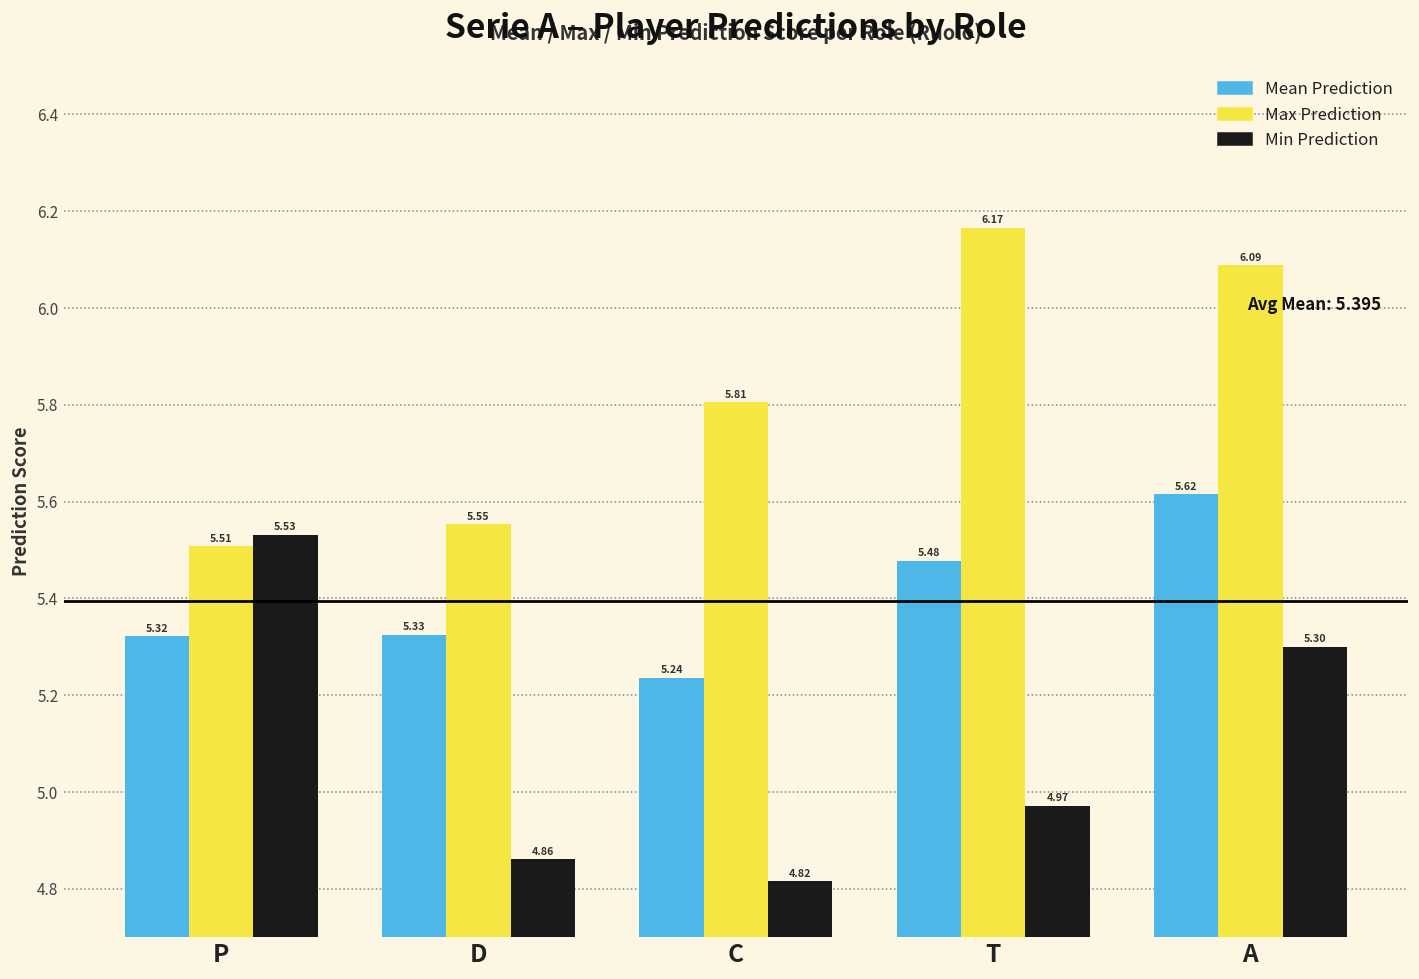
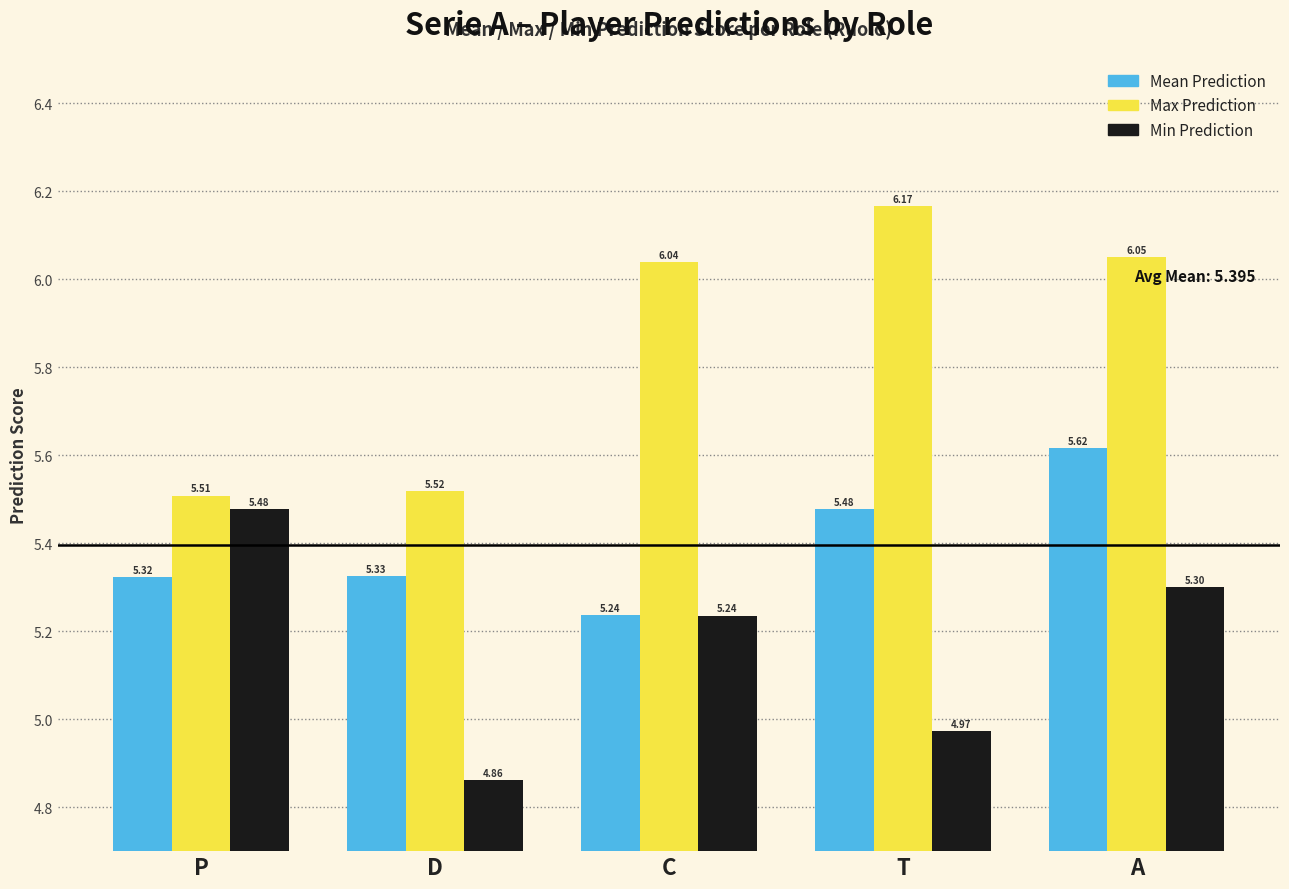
  {
    "Mean Prediction": {
      "P": 5.32,
      "D": 5.33,
      "C": 5.24,
      "T": 5.48,
      "A": 5.62
    },
    "Max Prediction": {
      "P": 5.51,
-     "D": 5.55,
-     "C": 5.81,
+     "D": 5.52,
+     "C": 6.04,
      "T": 6.17,
-     "A": 6.09
+     "A": 6.05
    },
    "Min Prediction": {
-     "P": 5.53,
+     "P": 5.48,
      "D": 4.86,
-     "C": 4.82,
+     "C": 5.24,
      "T": 4.97,
      "A": 5.30
    }
  }
